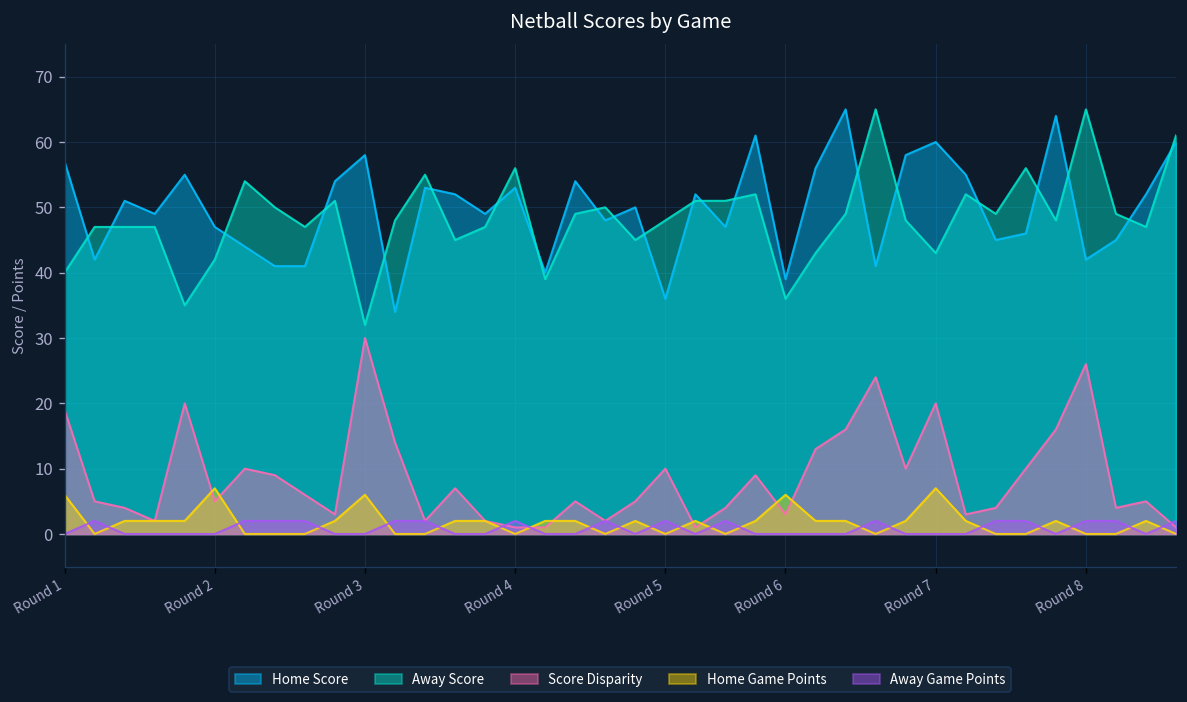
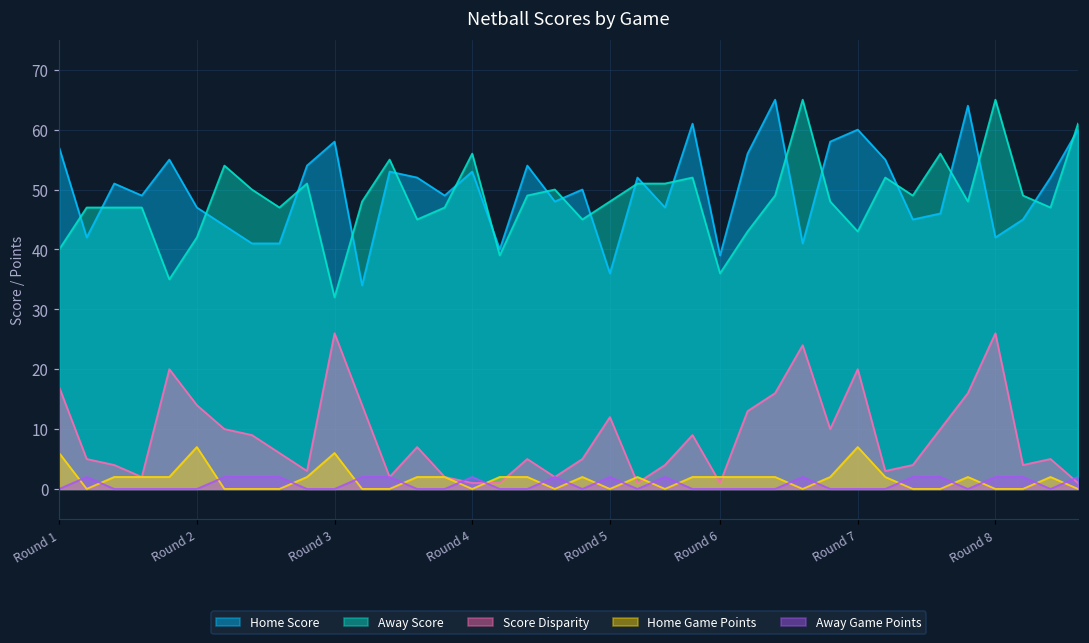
  {
    "Score Disparity": {
-     "Round 1": 19,
-     "Round 2": 5,
-     "Round 3": 30,
+     "Round 1": 17,
+     "Round 2": 14,
+     "Round 3": 26,
      "Round 4": 1,
-     "Round 5": 10,
-     "Round 6": 3,
+     "Round 5": 12,
+     "Round 6": 1,
      "Round 7": 20,
      "Round 8": 26
    },
    "Home Game Points": {
      "Round 1": 6,
      "Round 2": 7,
      "Round 3": 6,
      "Round 4": 0,
      "Round 5": 0,
-     "Round 6": 6,
+     "Round 6": 2,
      "Round 7": 7,
      "Round 8": 0
    },
    "Away Game Points": {
      "Round 1": 0,
      "Round 2": 0,
      "Round 3": 0,
      "Round 4": 2,
      "Round 5": 2,
      "Round 6": 0,
      "Round 7": 0,
      "Round 8": 2
    }
  }
